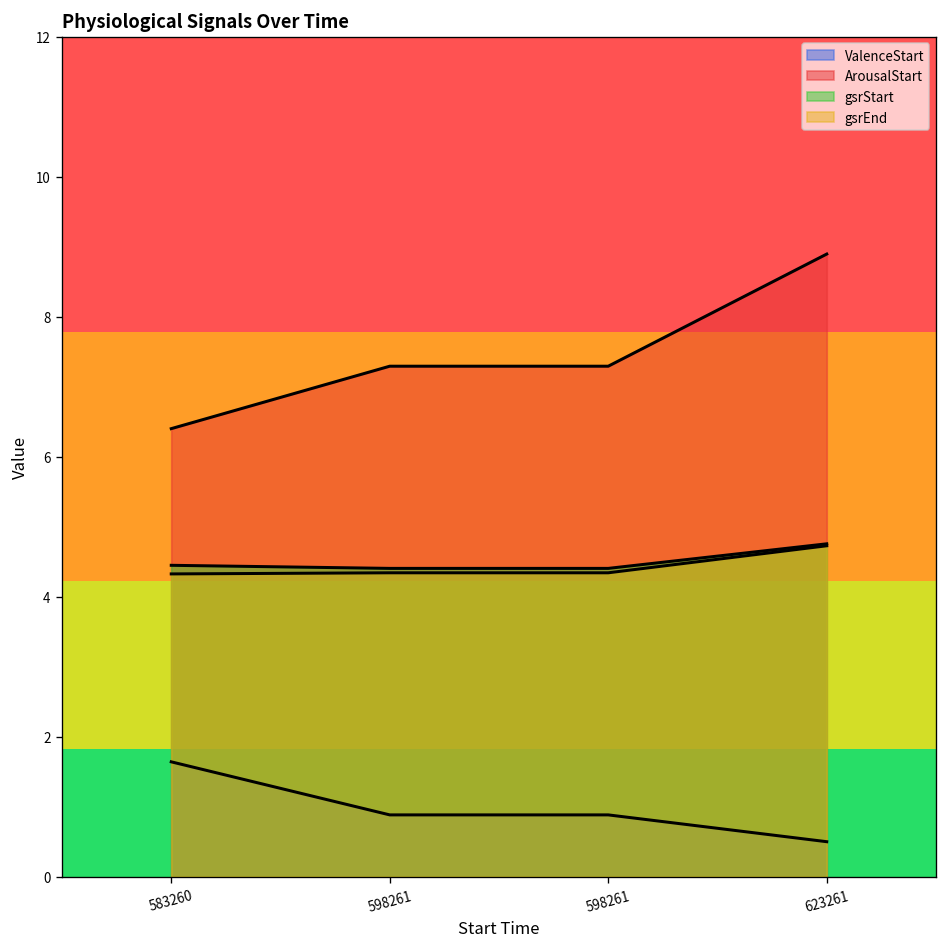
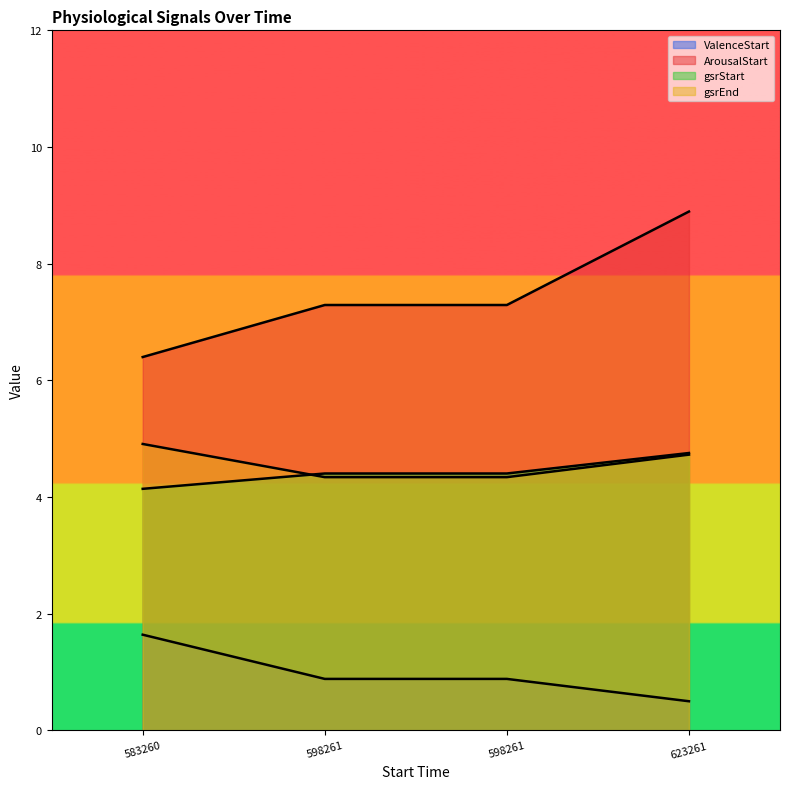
  {
    "ValenceStart": {
      "583260": 1.6,
      "623261": 0.5
    },
    "ArousalStart": {
      "583260": 6.4,
      "623261": 8.9
    },
    "gsrStart": {
-     "583260": 4.4
+     "583260": 4.1
    },
    "gsrEnd": {
-     "583260": 4.3
+     "583260": 4.9
    }
  }
